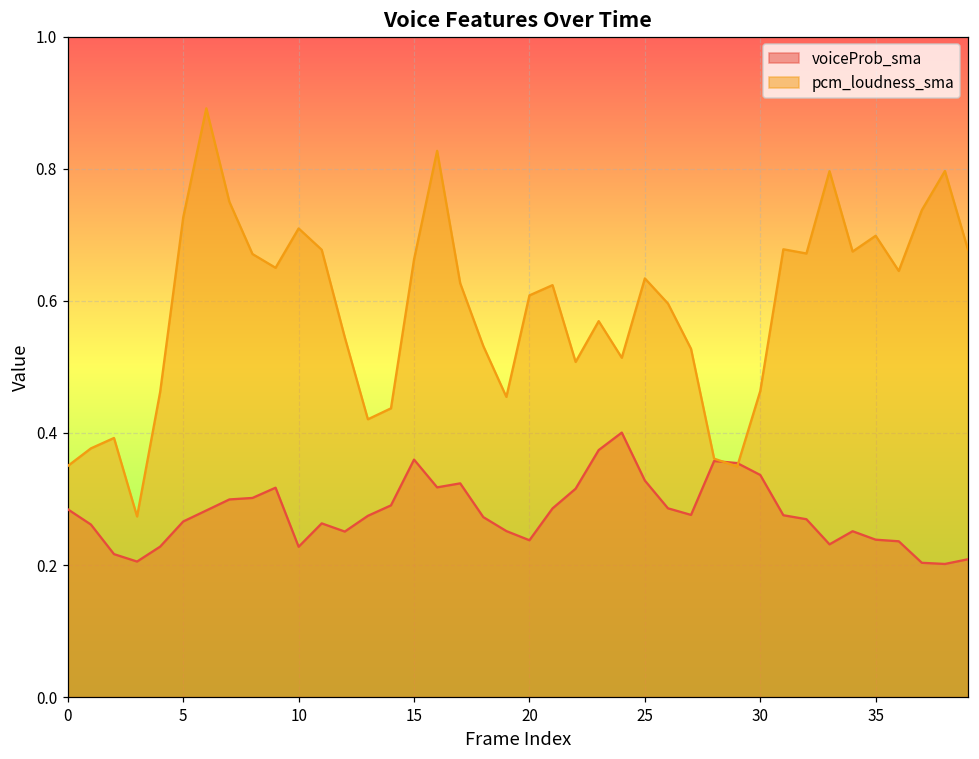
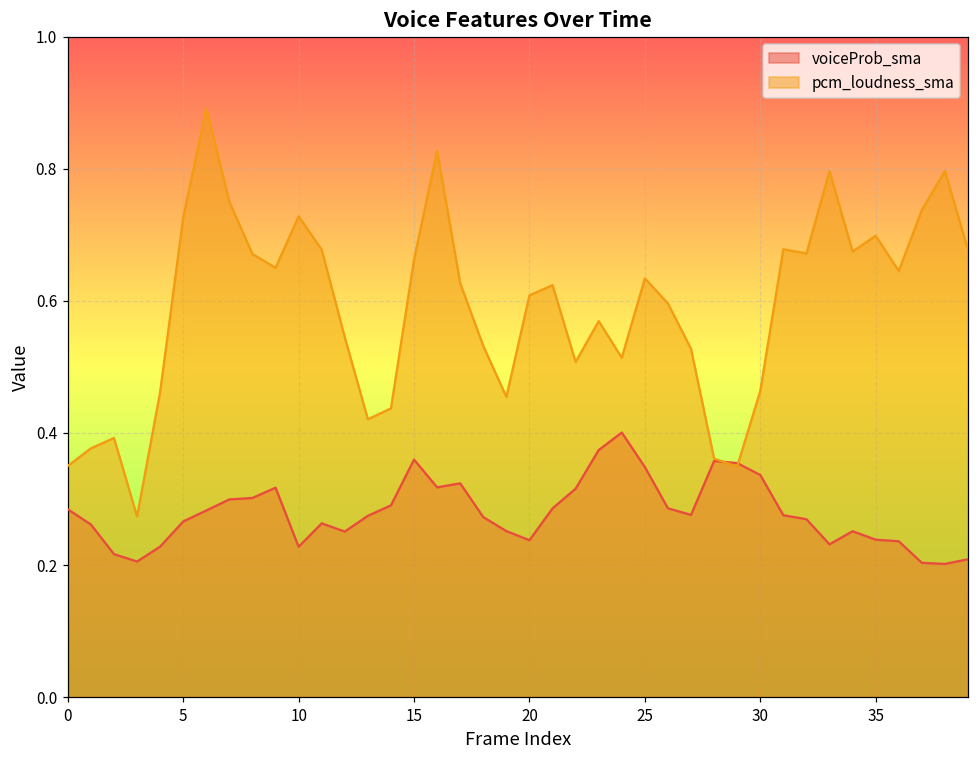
  {
    "voiceProb_sma": {
      "0": 0.28,
      "5": 0.27,
      "10": 0.23,
      "15": 0.36,
      "20": 0.24,
-     "25": 0.33,
+     "25": 0.35,
      "30": 0.34,
      "35": 0.24
    },
    "pcm_loudness_sma": {
      "0": 0.35,
      "5": 0.73,
-     "10": 0.71,
+     "10": 0.73,
      "15": 0.66,
      "20": 0.61,
      "25": 0.63,
      "30": 0.46,
      "35": 0.70
    }
  }
